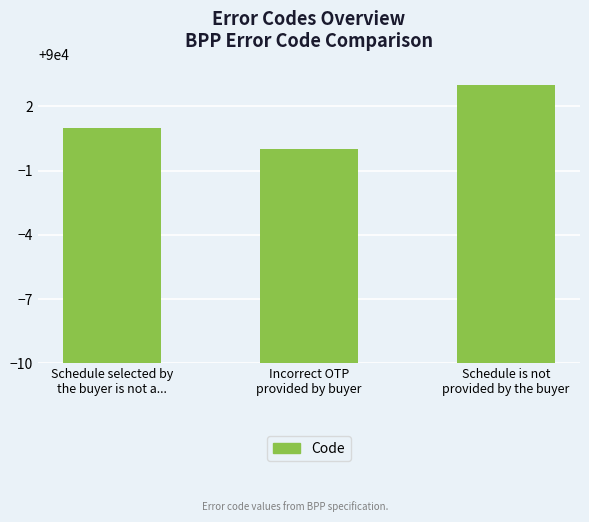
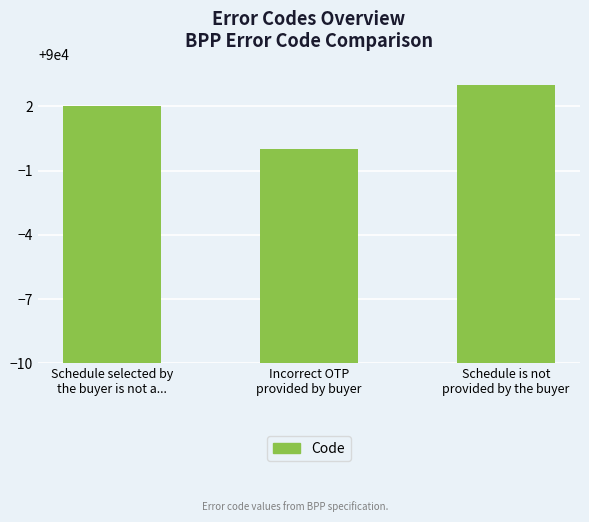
  {
-   "Schedule selected by the buyer is not a...": 90001,
+   "Schedule selected by the buyer is not a...": 90002,
    "Incorrect OTP provided by buyer": 90000,
    "Schedule is not provided by the buyer": 90003
  }
